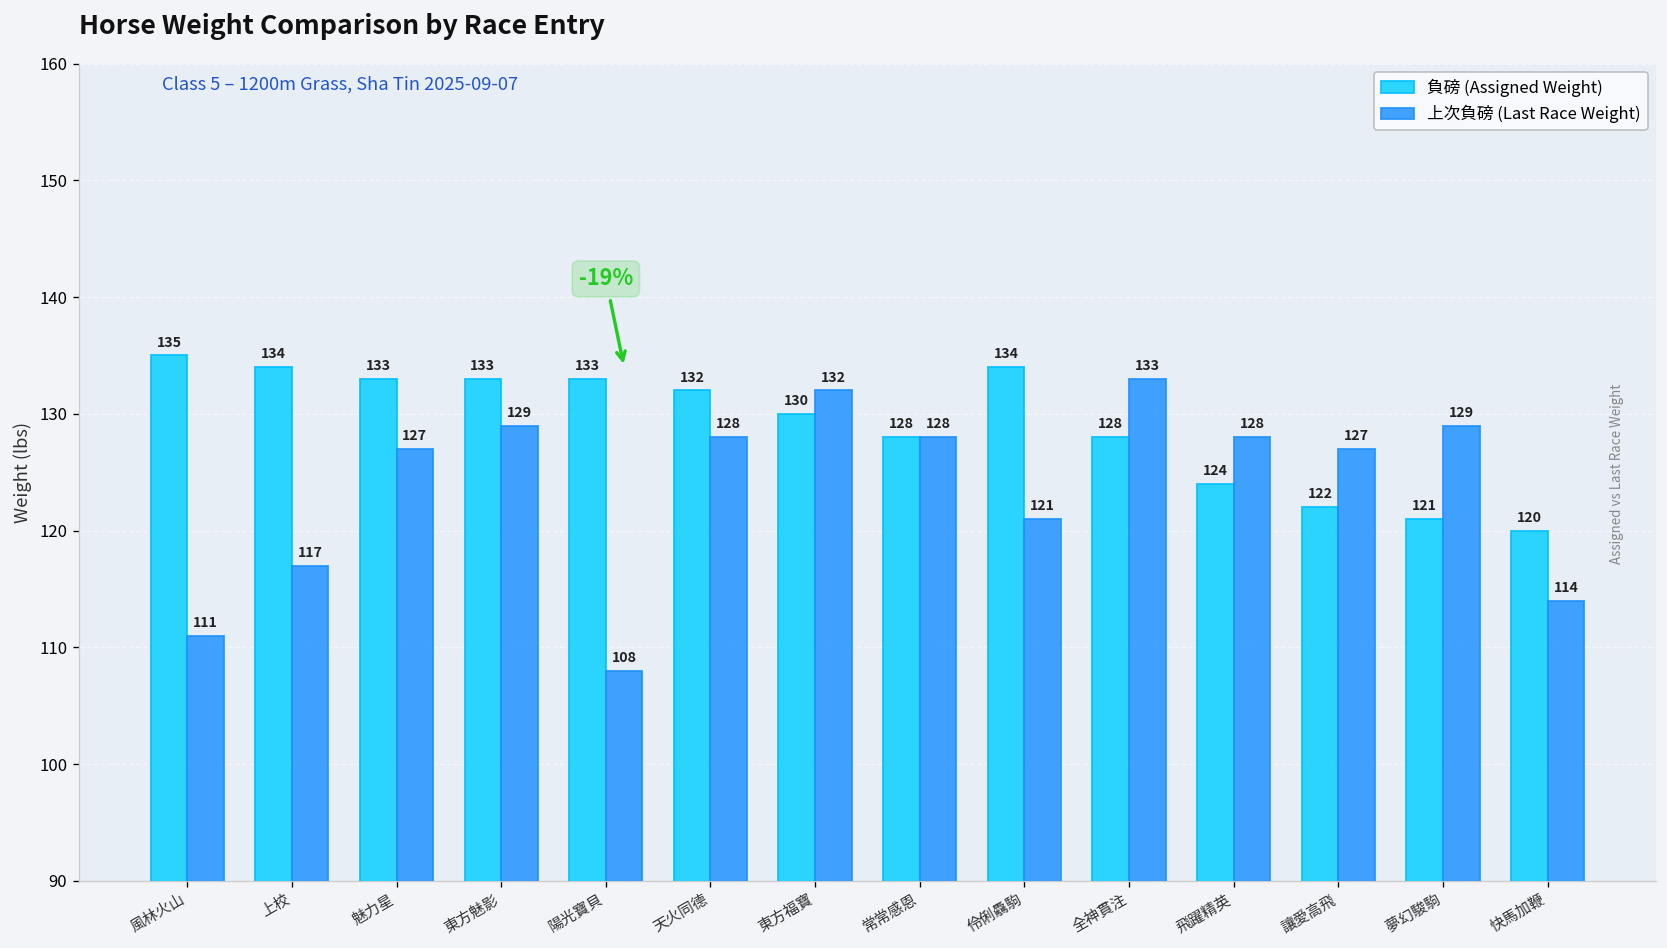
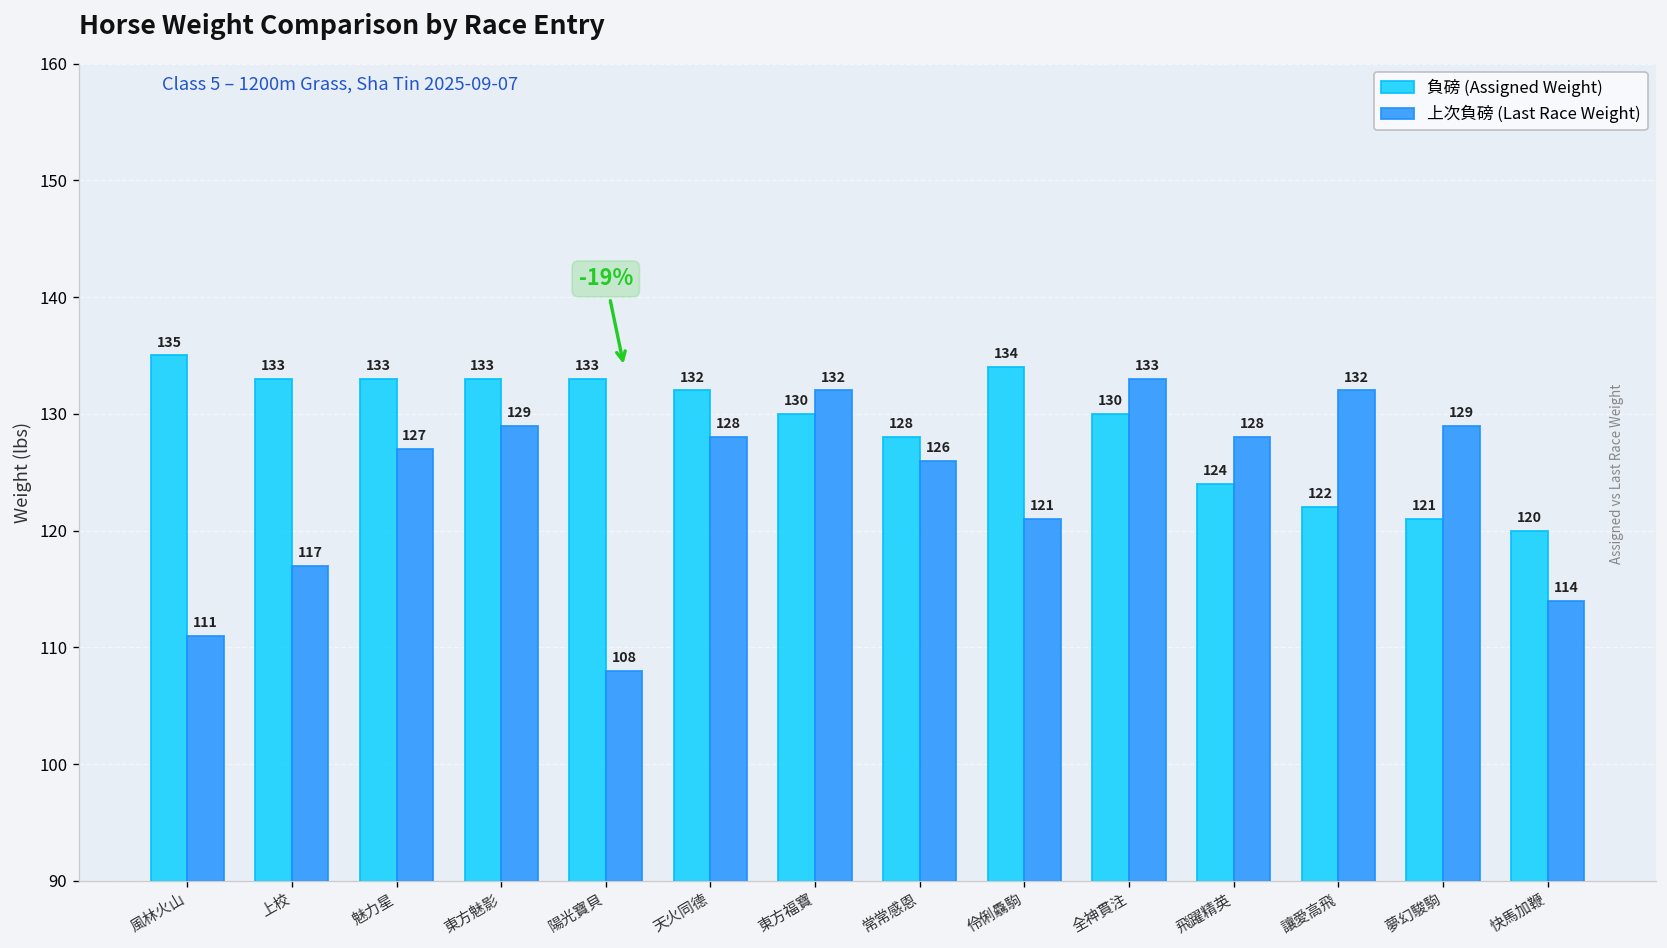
  {
    "負磅 (Assigned Weight)": {
      "風林火山": 135,
-     "上校": 134,
+     "上校": 133,
      "魅力星": 133,
      "東方魅影": 133,
      "天火同德": 132,
      "東方福寶": 130,
      "常常感恩": 128,
      "伶俐驫駒": 134,
-     "全神貫注": 128,
+     "全神貫注": 130,
      "飛躍精英": 124,
      "讓愛高飛": 122,
      "夢幻駿駒": 121,
      "快馬加鞭": 120
    },
    "上次負磅 (Last Race Weight)": {
      "風林火山": 111,
      "上校": 117,
      "魅力星": 127,
      "東方魅影": 129,
      "陽光寶貝": 108,
      "天火同德": 128,
      "東方福寶": 132,
-     "常常感恩": 128,
+     "常常感恩": 126,
      "伶俐驫駒": 121,
      "全神貫注": 133,
      "飛躍精英": 128,
-     "讓愛高飛": 127,
+     "讓愛高飛": 132,
      "夢幻駿駒": 129,
      "快馬加鞭": 114
    }
  }
